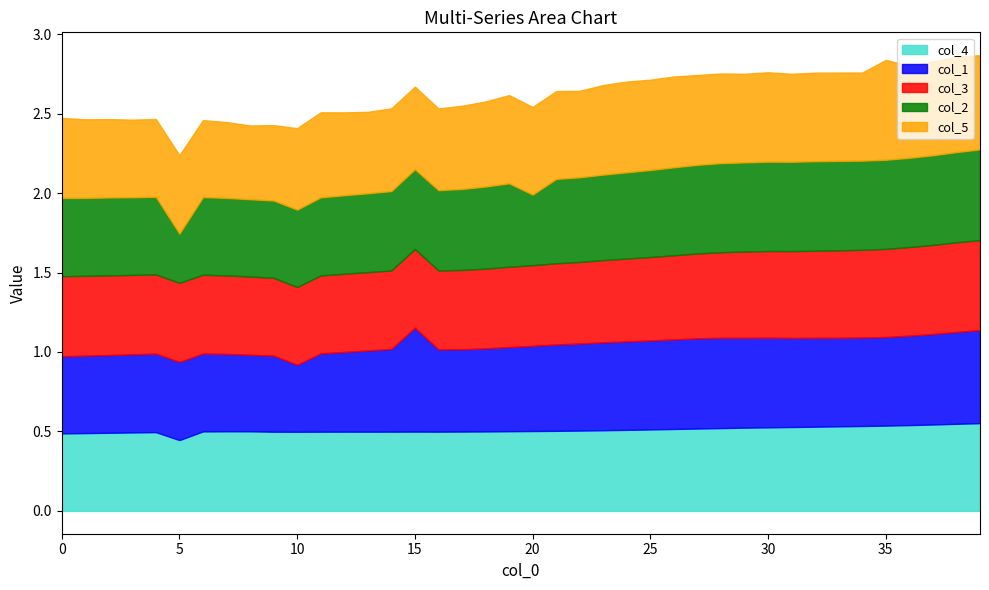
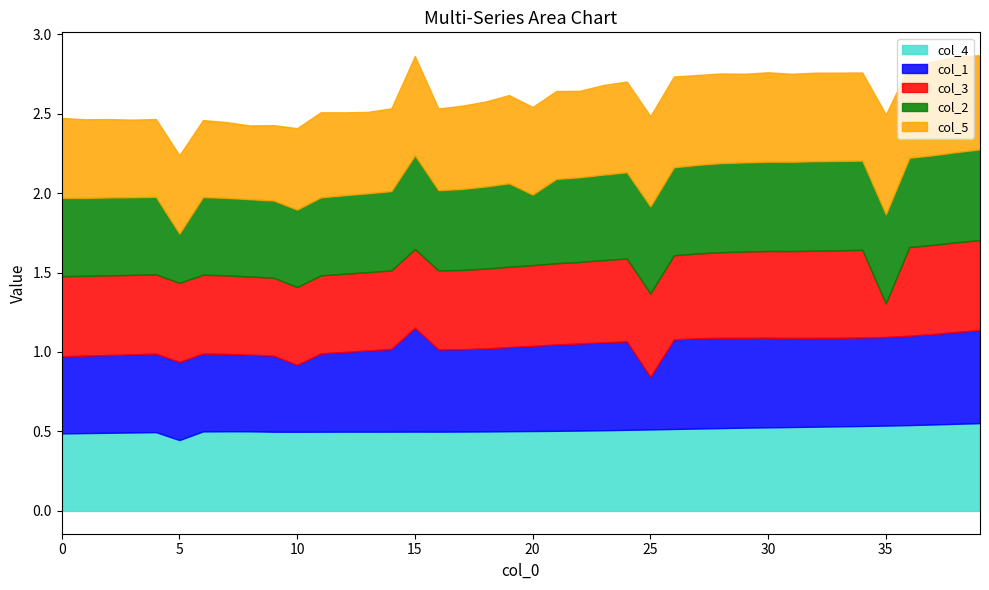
  {
    "col_4": {
      "0": 0.49,
      "5": 0.45,
      "10": 0.50,
      "15": 0.50,
      "20": 0.50,
      "25": 0.51,
      "30": 0.53,
      "35": 0.54
    },
    "col_1": {
      "0": 0.49,
      "5": 0.49,
      "10": 0.42,
      "15": 0.65,
      "20": 0.54,
-     "25": 0.56,
+     "25": 0.33,
      "30": 0.56,
      "35": 0.56
    },
    "col_3": {
      "0": 0.50,
      "5": 0.50,
      "10": 0.49,
      "15": 0.50,
      "20": 0.51,
      "25": 0.52,
      "30": 0.55,
-     "35": 0.55
+     "35": 0.21
    },
    "col_2": {
      "0": 0.49,
      "5": 0.31,
      "10": 0.49,
-     "15": 0.50,
+     "15": 0.59,
      "20": 0.44,
      "25": 0.55,
      "30": 0.56,
      "35": 0.56
    },
    "col_5": {
      "0": 0.50,
      "5": 0.49,
      "10": 0.51,
-     "15": 0.52,
+     "15": 0.62,
      "20": 0.55,
      "25": 0.57,
      "30": 0.56,
      "35": 0.63
    }
  }
